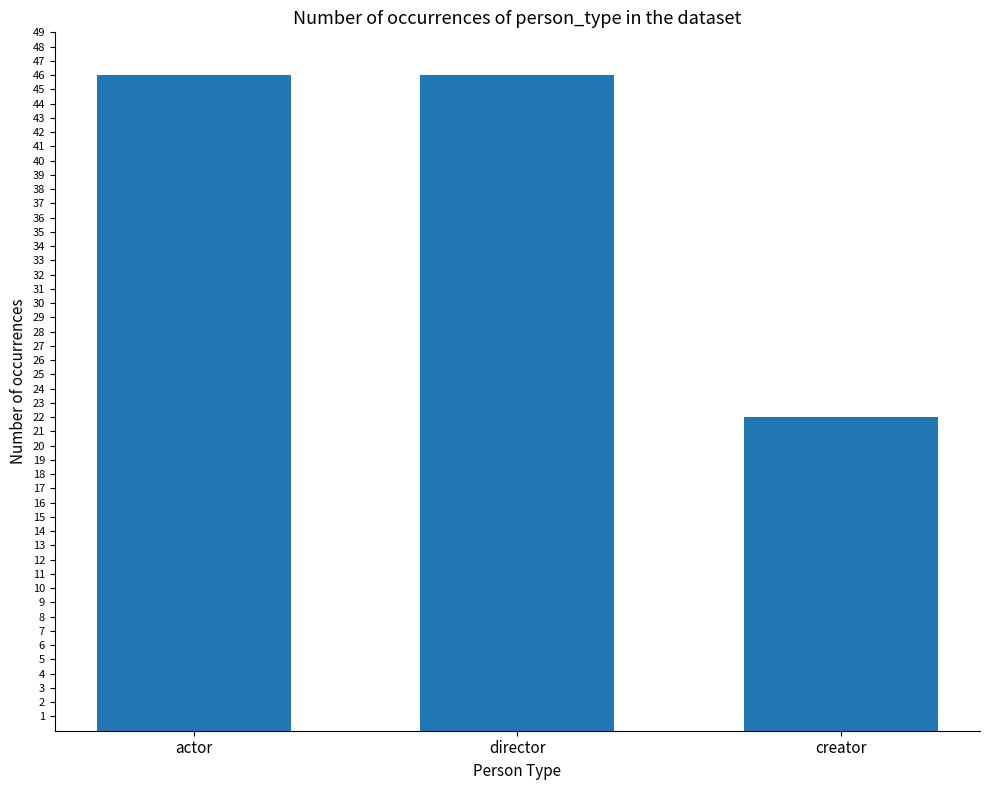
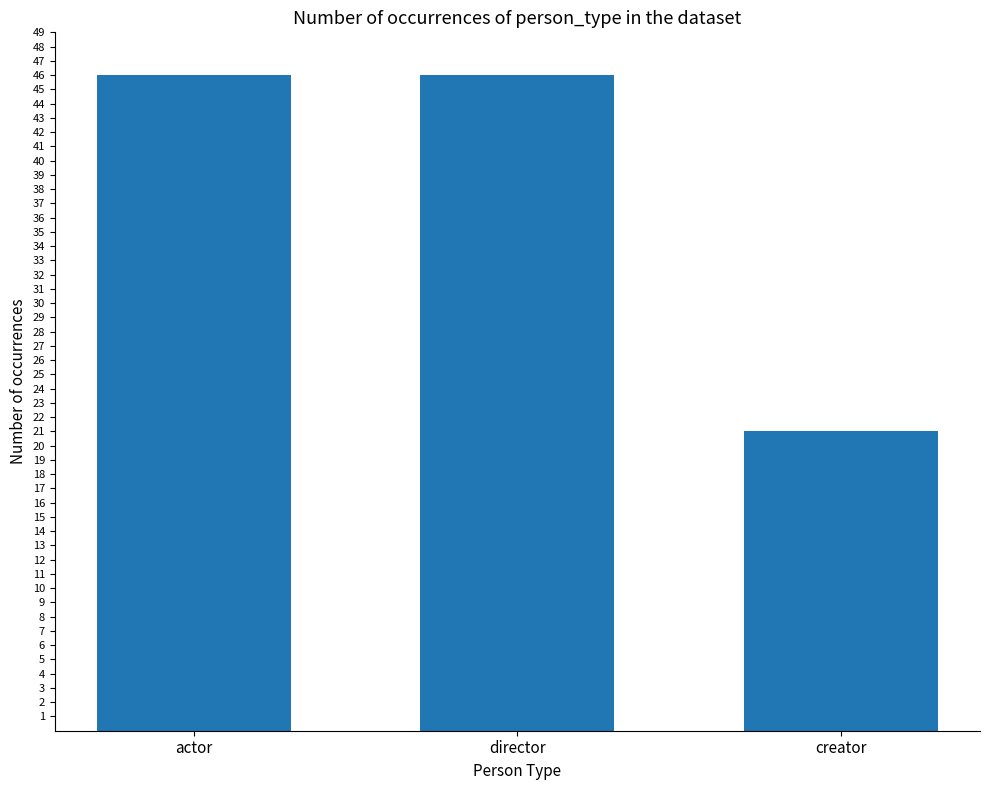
  {
    "actor": 46,
    "director": 46,
-   "creator": 22
+   "creator": 21
  }
